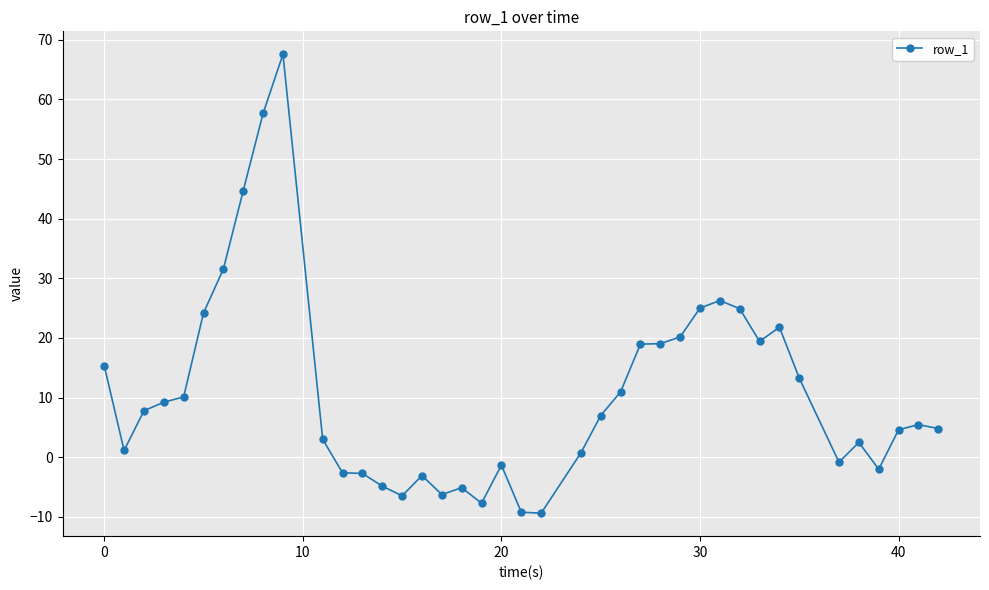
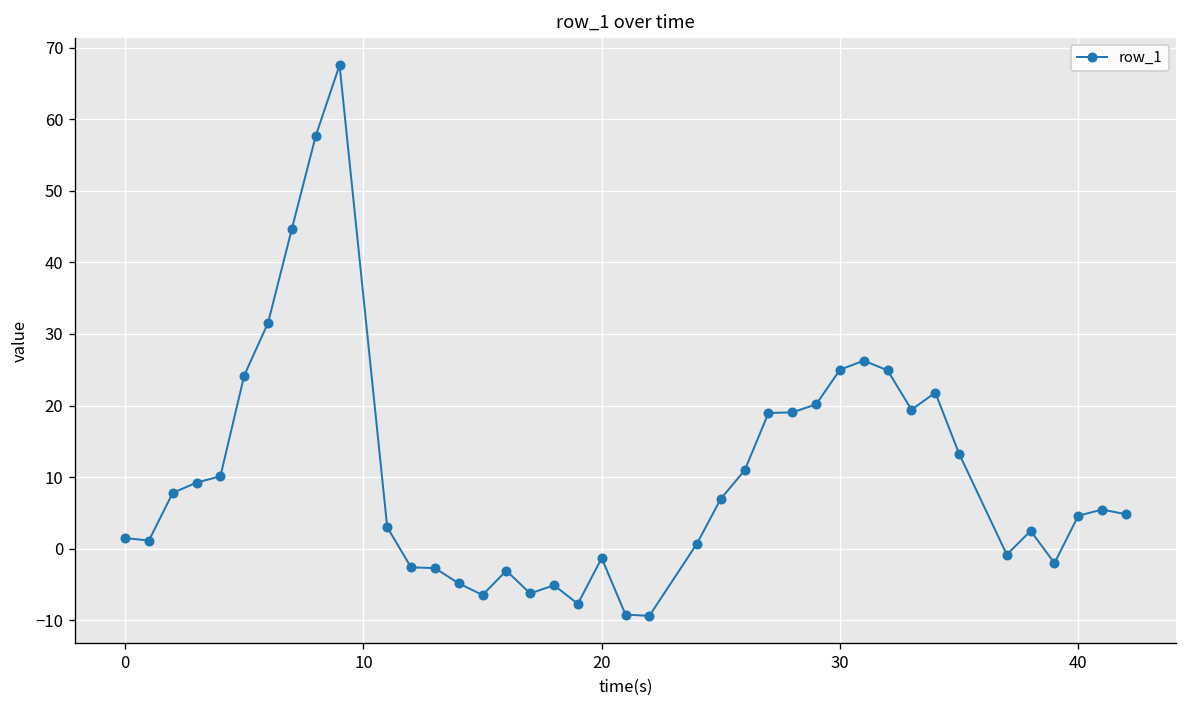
  {
-   "0": 15,
+   "0": 1,
    "20": -1,
    "30": 25,
    "40": 5
  }
